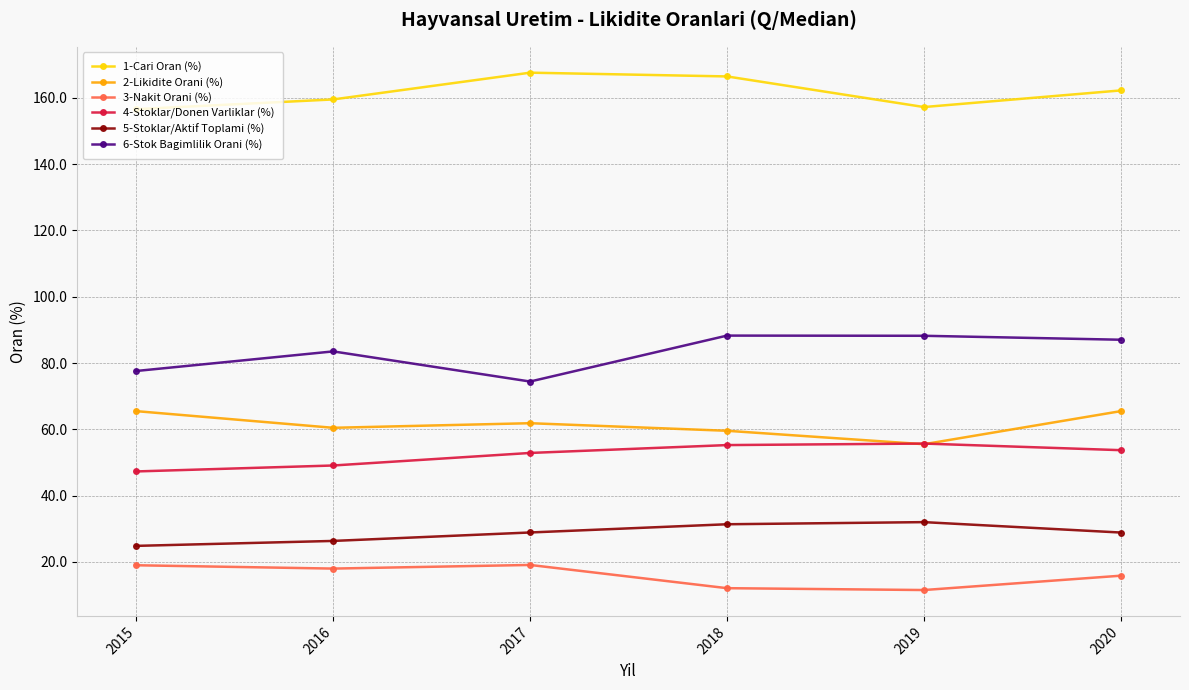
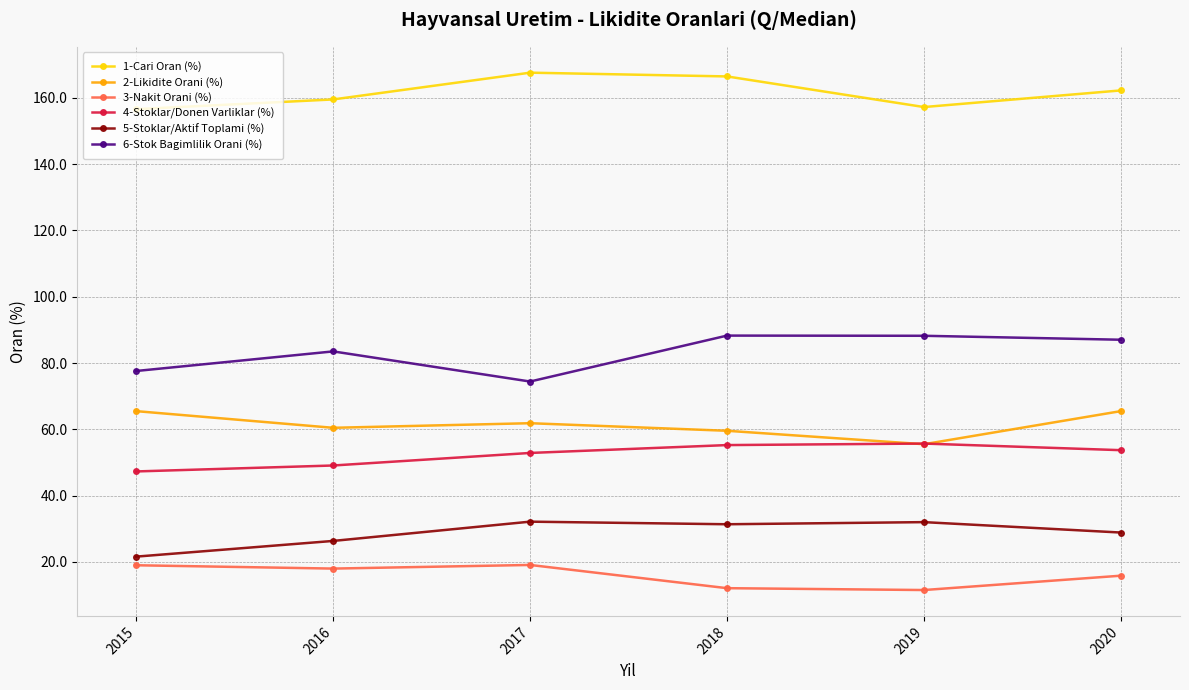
  {
    "3-Nakit Orani (%)": {
      "2015": 19,
      "2016": 18,
      "2017": 19,
      "2018": 12,
      "2019": 12,
      "2020": 16
    },
    "4-Stoklar/Donen Varliklar (%)": {
      "2015": 47,
      "2016": 49,
      "2017": 53,
      "2018": 55,
      "2020": 54
    },
    "5-Stoklar/Aktif Toplami (%)": {
-     "2015": 25,
+     "2015": 22,
      "2016": 26,
-     "2017": 29,
+     "2017": 32,
      "2018": 31,
      "2019": 32,
      "2020": 29
    },
    "6-Stok Bagimlilik Orani (%)": {
      "2015": 78,
      "2016": 84,
      "2017": 74,
      "2018": 88,
      "2019": 88,
      "2020": 87
    }
  }
